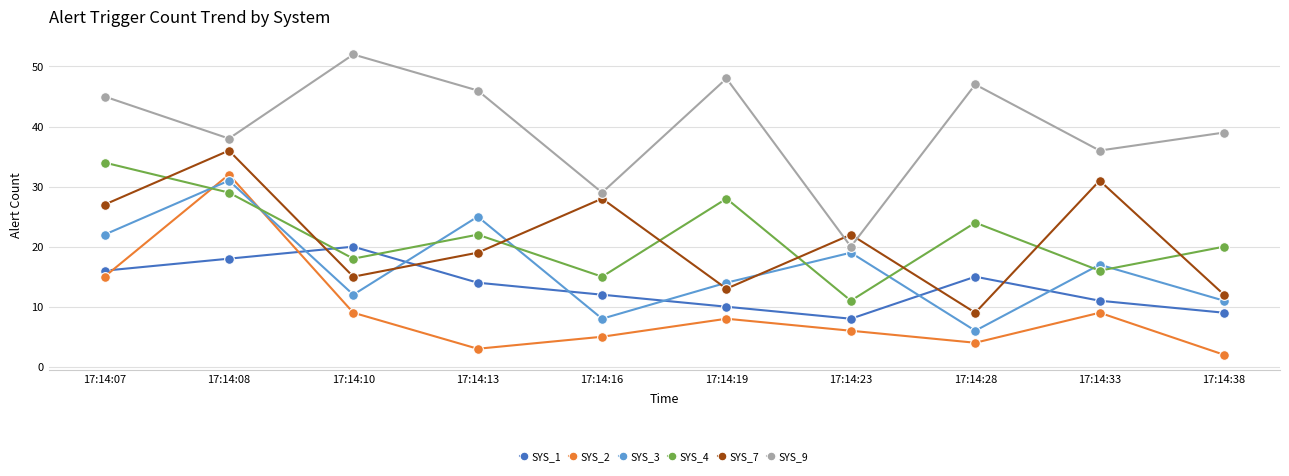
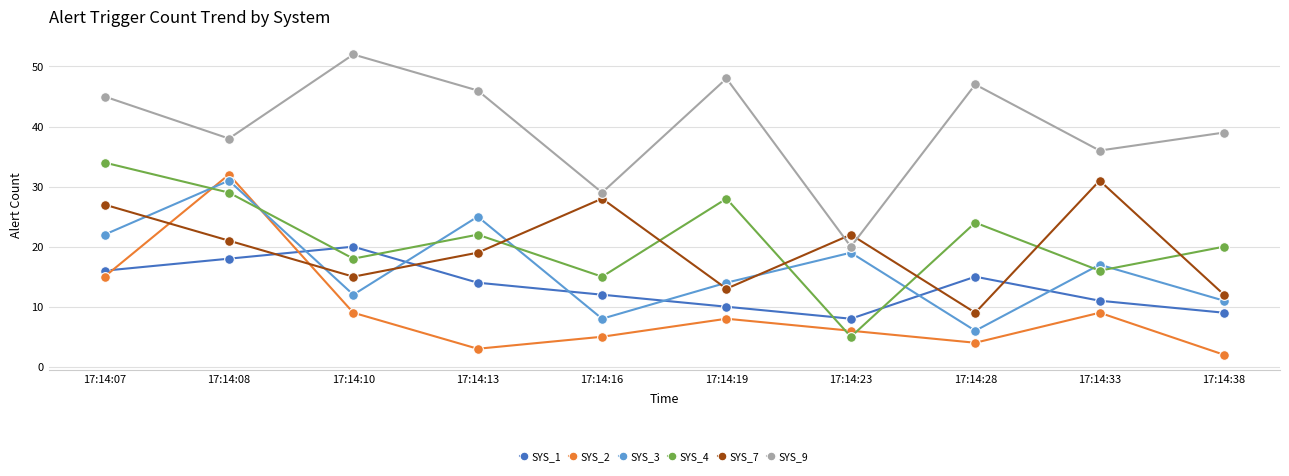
  {
    "SYS_2": {
      "17:14:07": 15,
      "17:14:08": 32,
      "17:14:10": 9,
      "17:14:13": 3,
      "17:14:16": 5,
      "17:14:19": 8,
      "17:14:23": 6,
      "17:14:28": 4,
      "17:14:33": 9,
      "17:14:38": 2
    },
    "SYS_4": {
      "17:14:07": 34,
      "17:14:08": 29,
      "17:14:10": 18,
      "17:14:13": 22,
      "17:14:16": 15,
      "17:14:19": 28,
-     "17:14:23": 11,
+     "17:14:23": 5,
      "17:14:28": 24,
      "17:14:33": 16,
      "17:14:38": 20
    },
    "SYS_7": {
      "17:14:07": 27,
-     "17:14:08": 36,
+     "17:14:08": 21,
      "17:14:10": 15,
      "17:14:13": 19,
      "17:14:16": 28,
      "17:14:19": 13,
      "17:14:23": 22,
      "17:14:28": 9,
      "17:14:33": 31,
      "17:14:38": 12
    },
    "SYS_9": {
      "17:14:07": 45,
      "17:14:08": 38,
      "17:14:10": 52,
      "17:14:13": 46,
      "17:14:16": 29,
      "17:14:19": 48,
      "17:14:23": 20,
      "17:14:28": 47,
      "17:14:33": 36,
      "17:14:38": 39
    }
  }
